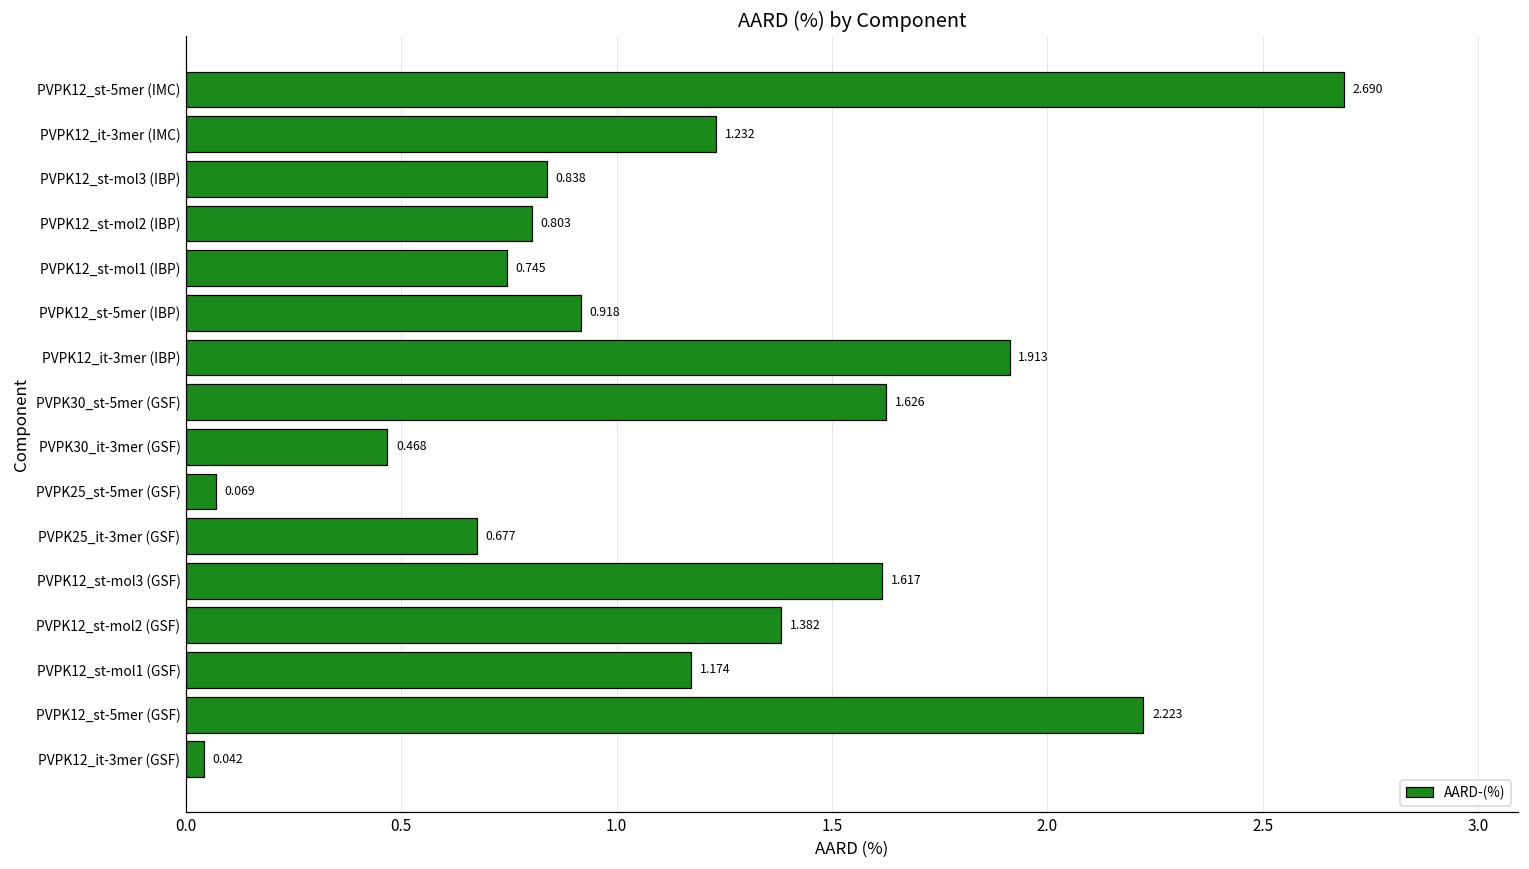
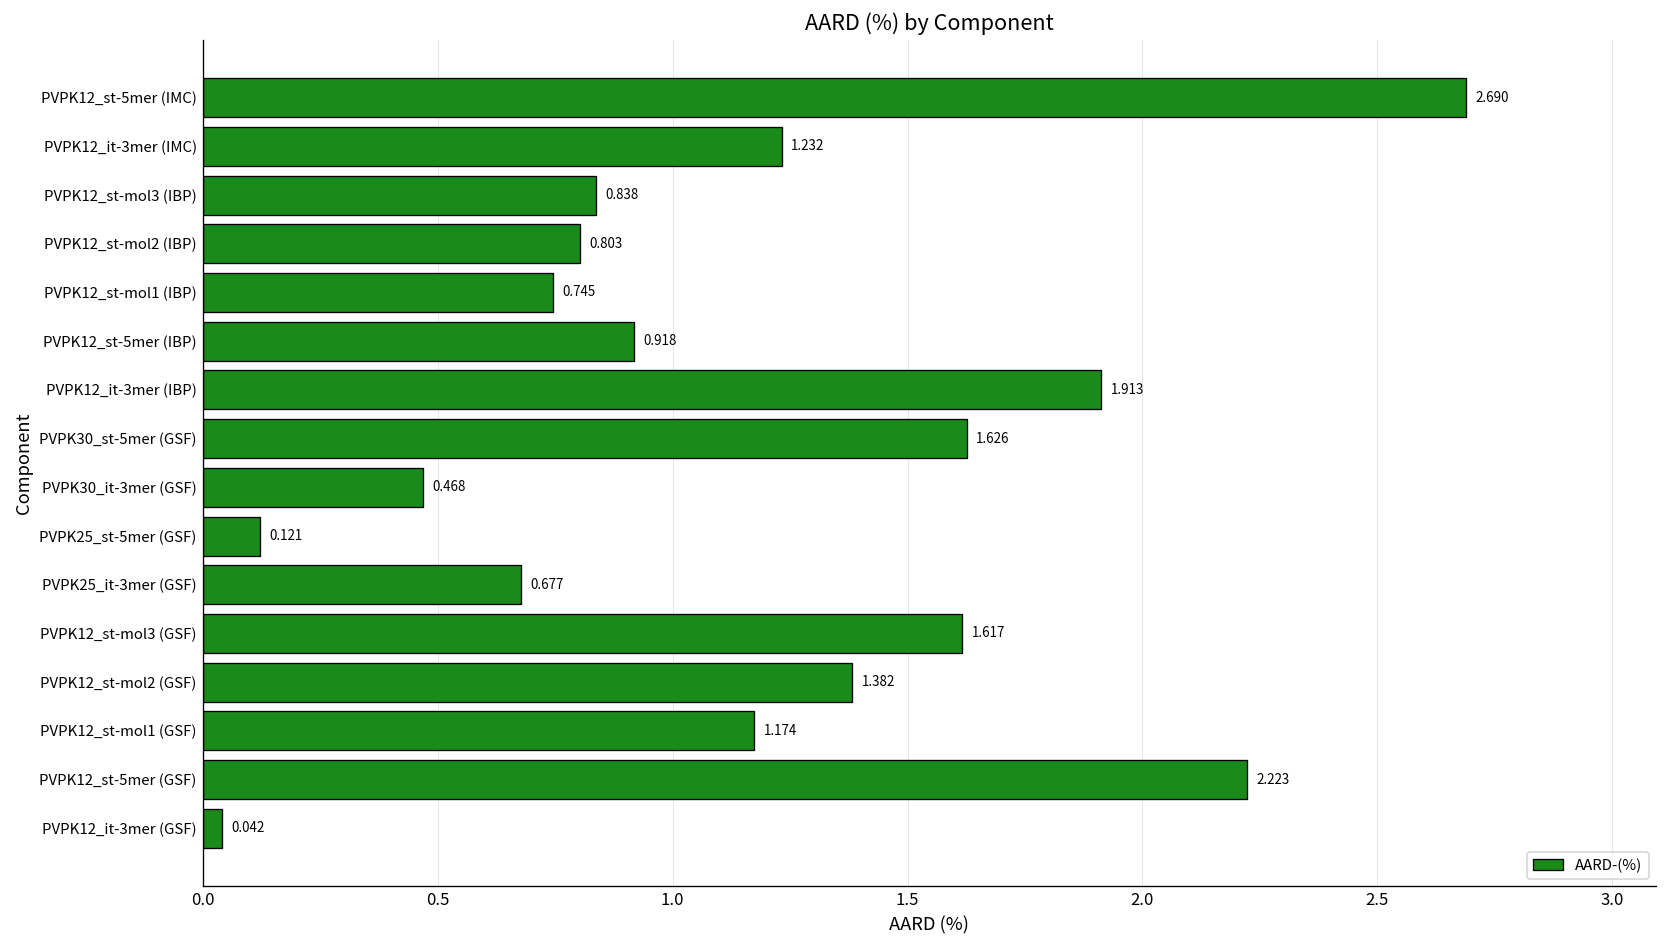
  {
    "PVPK12_st-5mer (IMC)": 2.690,
    "PVPK12_it-3mer (IMC)": 1.232,
    "PVPK12_st-mol3 (IBP)": 0.838,
    "PVPK12_st-mol2 (IBP)": 0.803,
    "PVPK12_st-mol1 (IBP)": 0.745,
    "PVPK12_st-5mer (IBP)": 0.918,
    "PVPK12_it-3mer (IBP)": 1.913,
    "PVPK30_st-5mer (GSF)": 1.626,
    "PVPK30_it-3mer (GSF)": 0.468,
-   "PVPK25_st-5mer (GSF)": 0.069,
+   "PVPK25_st-5mer (GSF)": 0.121,
    "PVPK25_it-3mer (GSF)": 0.677,
    "PVPK12_st-mol3 (GSF)": 1.617,
    "PVPK12_st-mol2 (GSF)": 1.382,
    "PVPK12_st-mol1 (GSF)": 1.174,
    "PVPK12_st-5mer (GSF)": 2.223,
    "PVPK12_it-3mer (GSF)": 0.042
  }
